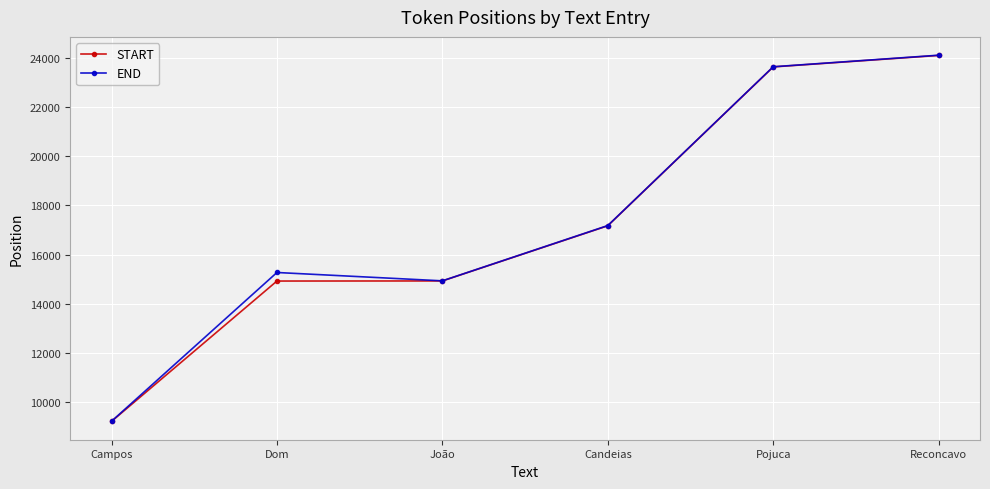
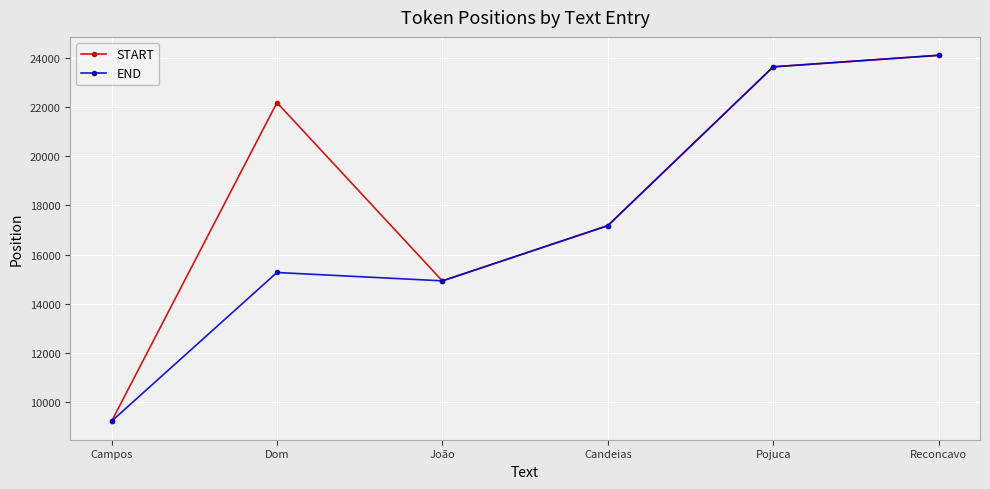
  {
    "START": {
-     "Dom": 14900
+     "Dom": 22200
    },
    "END": {
      "Dom": 15300
    }
  }
